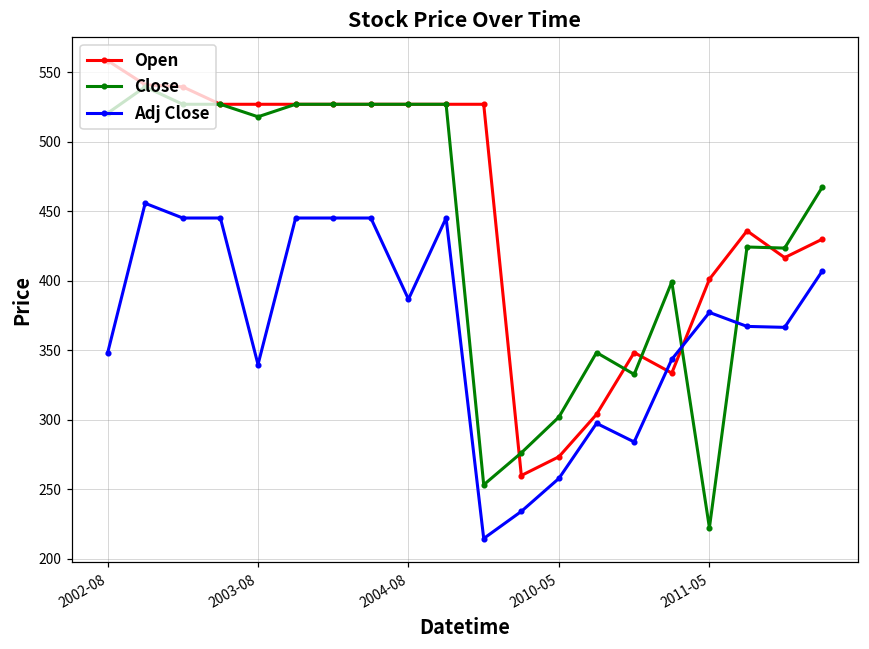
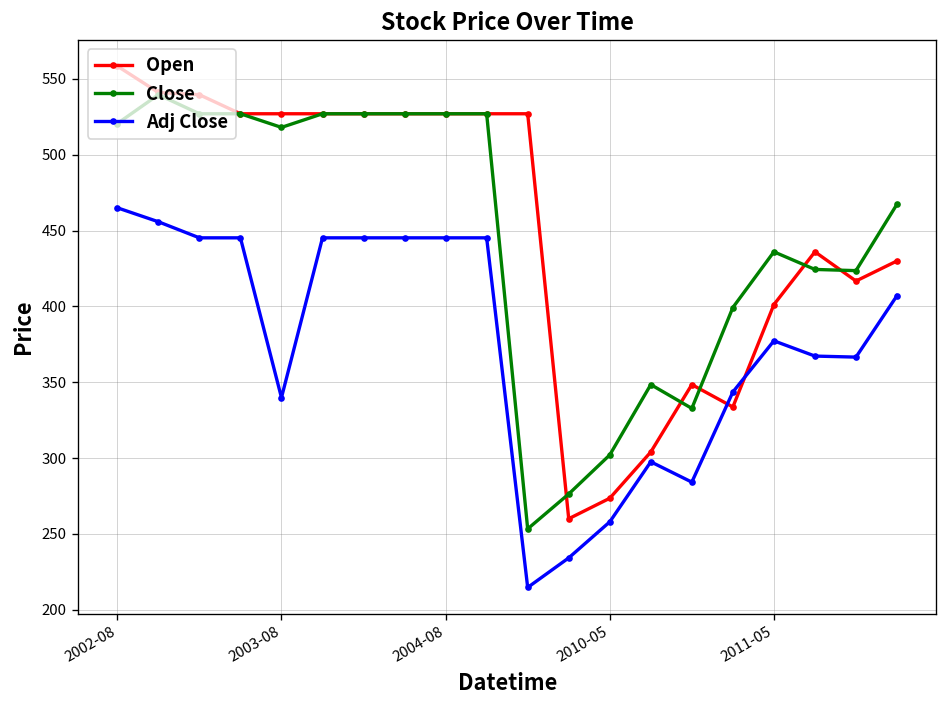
  {
    "Open": {
      "2003-08": 527,
      "2010-05": 274,
      "2011-05": 401
    },
    "Close": {
      "2003-08": 518,
      "2010-05": 302,
-     "2011-05": 222
+     "2011-05": 436
    },
    "Adj Close": {
-     "2002-08": 348,
+     "2002-08": 465,
      "2003-08": 340,
-     "2004-08": 387,
+     "2004-08": 445,
      "2010-05": 258,
      "2011-05": 377
    }
  }
